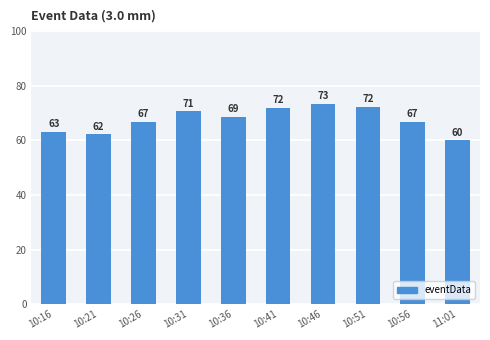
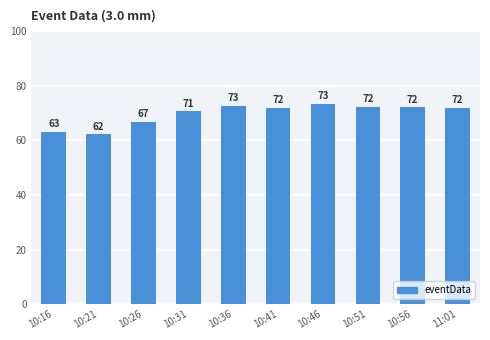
  {
    "10:16": 63,
    "10:21": 62,
    "10:26": 67,
    "10:31": 71,
-   "10:36": 69,
+   "10:36": 73,
    "10:41": 72,
    "10:46": 73,
    "10:51": 72,
-   "10:56": 67,
-   "11:01": 60
+   "10:56": 72,
+   "11:01": 72
  }
